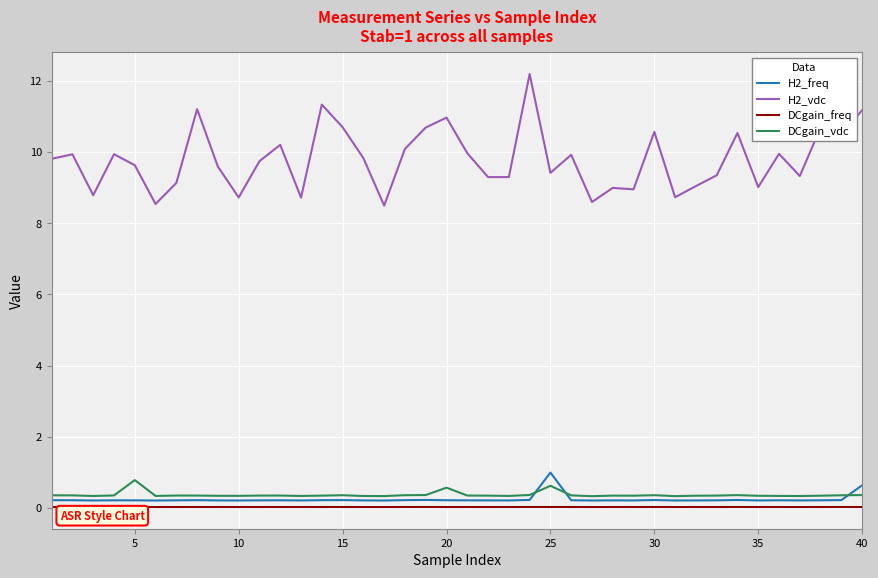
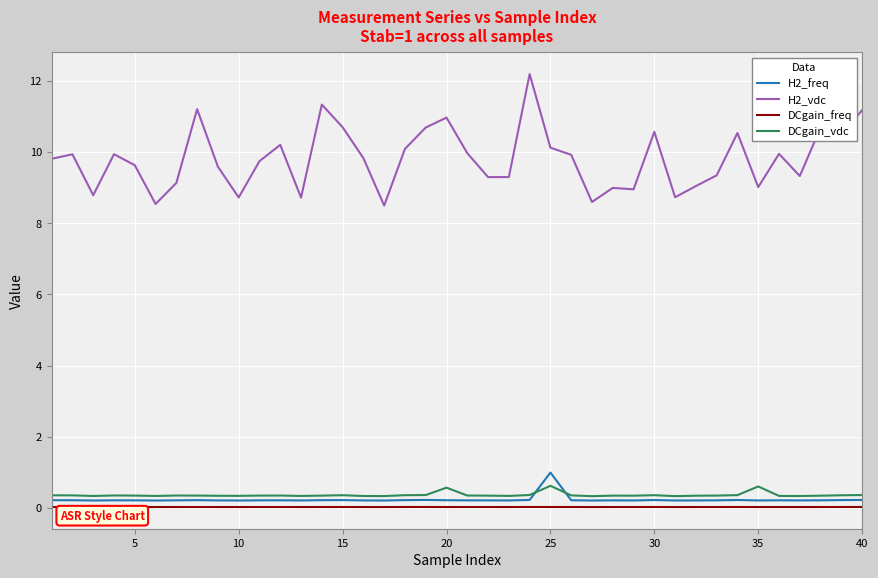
  {
    "H2_freq": {
      "5": 0.2,
      "10": 0.2,
      "15": 0.2,
      "20": 0.2,
      "25": 1.0,
      "30": 0.2,
      "35": 0.2,
-     "40": 0.6
+     "40": 0.2
    },
    "H2_vdc": {
      "5": 9.6,
      "10": 8.7,
      "15": 10.7,
      "20": 11.0,
-     "25": 9.4,
+     "25": 10.1,
      "30": 10.6,
      "35": 9.0,
      "40": 11.2
    },
    "DCgain_freq": {
      "10": 0.0,
      "15": 0.0,
      "20": 0.0,
      "25": 0.0,
      "30": 0.0,
      "35": 0.0,
      "40": 0.0
    },
    "DCgain_vdc": {
-     "5": 0.8,
+     "5": 0.3,
      "10": 0.3,
      "15": 0.4,
      "20": 0.6,
      "25": 0.6,
      "30": 0.4,
-     "35": 0.3,
+     "35": 0.6,
      "40": 0.4
    }
  }
